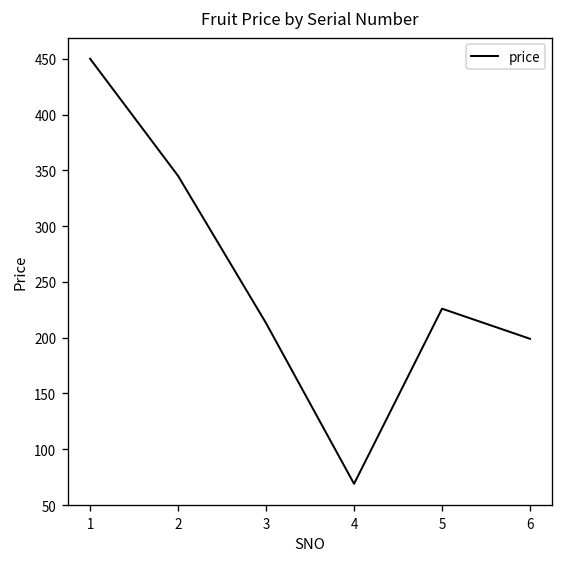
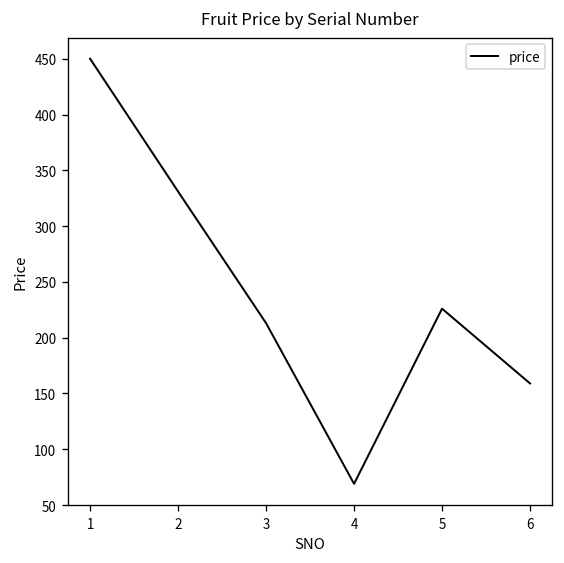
  {
    "1": 450,
-   "2": 350,
+   "2": 330,
    "3": 210,
    "4": 70,
    "5": 230,
-   "6": 200
+   "6": 160
  }
